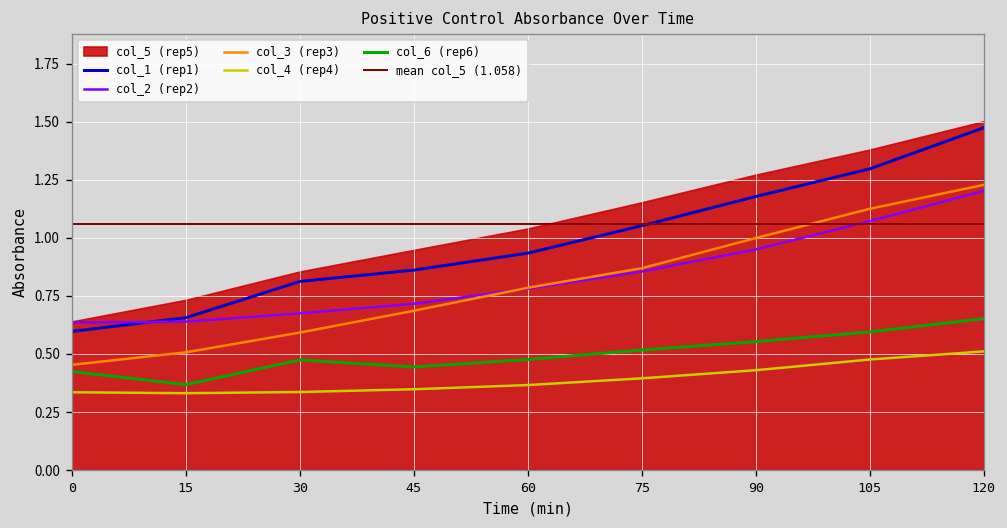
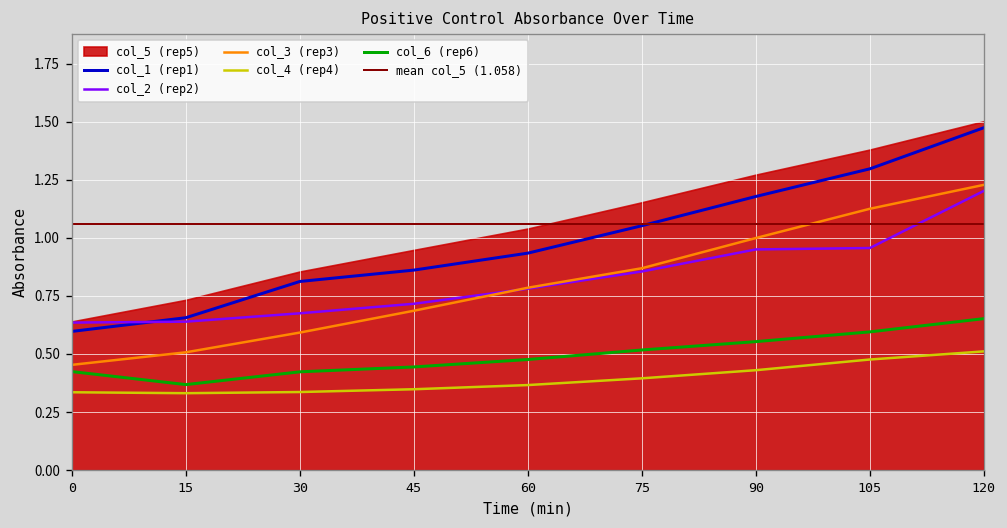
  {
    "col_1 (rep1)": {
      "0": 0.60,
      "15": 0.66,
      "30": 0.81,
      "45": 0.86,
      "60": 0.93,
      "75": 1.05,
      "90": 1.18,
      "105": 1.30,
      "120": 1.47
    },
    "col_5 (rep5)": {
      "15": 0.73,
      "30": 0.86,
      "45": 0.95,
      "60": 1.04,
      "75": 1.15,
      "90": 1.27,
      "105": 1.38,
      "120": 1.50
    },
    "col_2 (rep2)": {
      "15": 0.64,
      "30": 0.68,
      "45": 0.72,
      "75": 0.86,
      "90": 0.95,
-     "105": 1.07,
+     "105": 0.96,
      "120": 1.20
    },
    "col_3 (rep3)": {
      "0": 0.45,
      "15": 0.51,
      "30": 0.59,
      "45": 0.69,
      "75": 0.87,
      "90": 1.00,
      "105": 1.13,
      "120": 1.23
    },
    "col_4 (rep4)": {
      "0": 0.34,
      "15": 0.33,
      "30": 0.34,
      "45": 0.35,
      "60": 0.37,
      "75": 0.40,
      "90": 0.43,
      "105": 0.48,
      "120": 0.51
    },
    "col_6 (rep6)": {
      "0": 0.42,
      "15": 0.37,
-     "30": 0.47,
+     "30": 0.42,
      "45": 0.44,
      "60": 0.48,
      "75": 0.52,
      "90": 0.55,
      "105": 0.60,
      "120": 0.65
    }
  }
